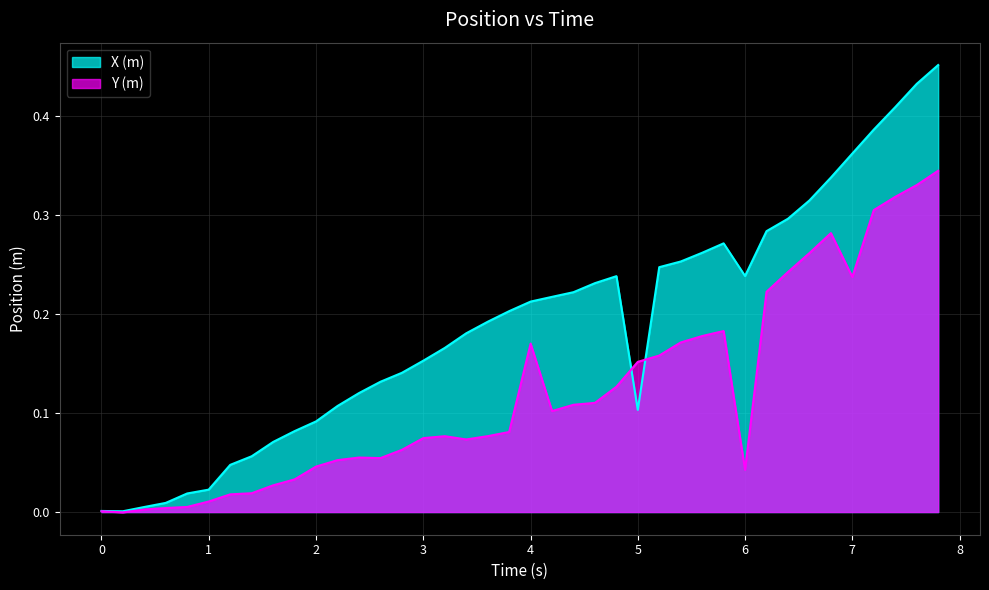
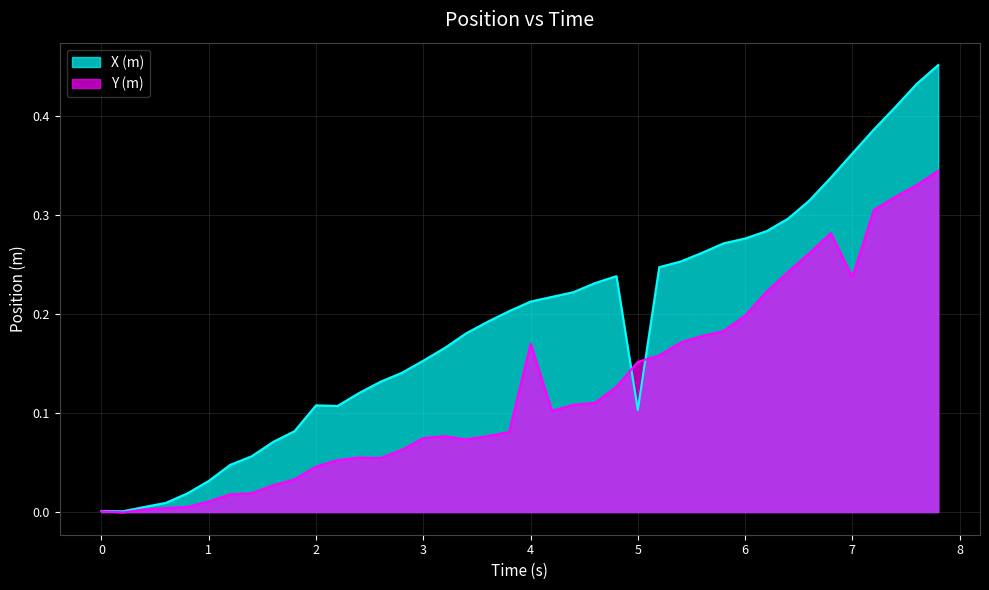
  {
    "X (m)": {
-     "1": 0.02,
-     "2": 0.09,
+     "1": 0.03,
+     "2": 0.11,
      "3": 0.15,
      "4": 0.21,
      "5": 0.10,
-     "6": 0.24,
+     "6": 0.28,
      "7": 0.36
    },
    "Y (m)": {
      "1": 0.01,
      "2": 0.05,
      "3": 0.07,
      "4": 0.17,
      "5": 0.15,
-     "6": 0.04,
+     "6": 0.20,
      "7": 0.24
    }
  }
